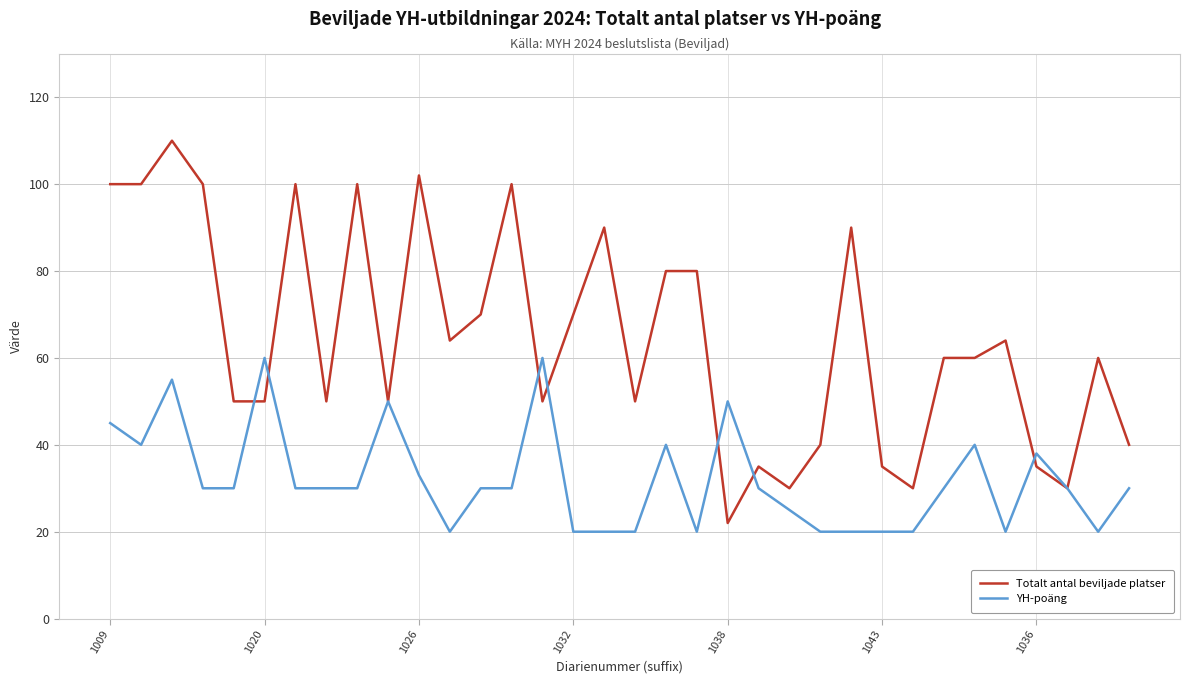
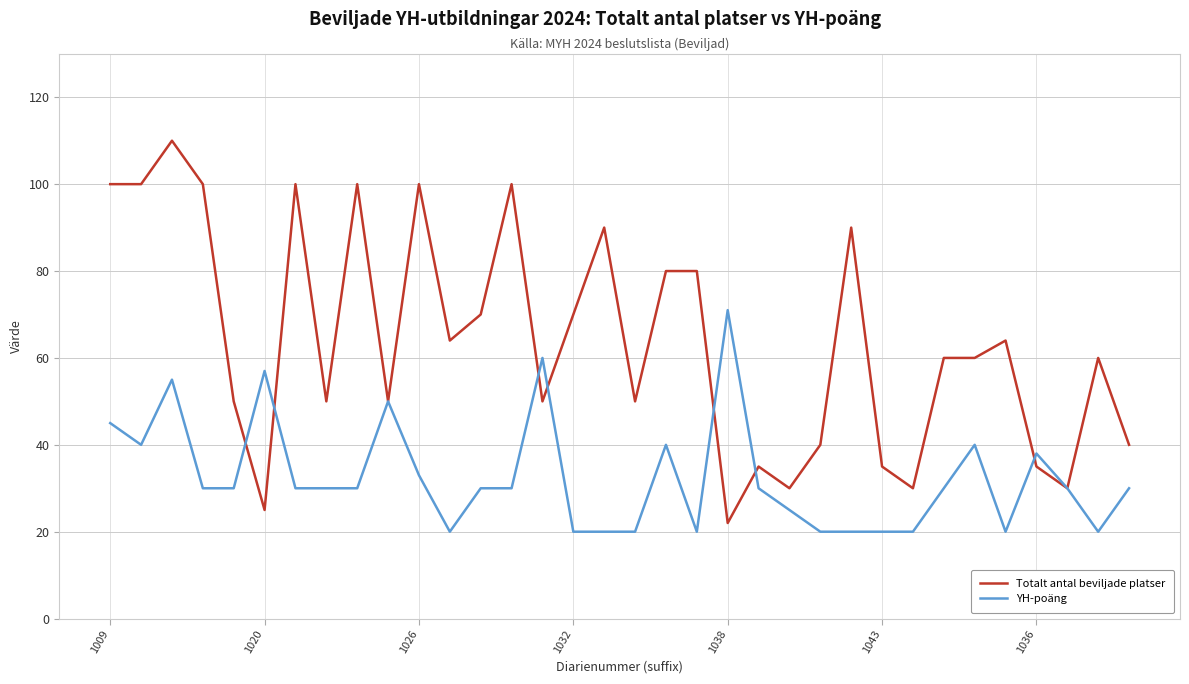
  {
    "Totalt antal beviljade platser": {
      "1009": 100,
-     "1020": 50,
-     "1026": 102,
+     "1020": 25,
+     "1026": 100,
      "1032": 70,
      "1038": 22,
      "1043": 35,
      "1036": 35
    },
    "YH-poäng": {
      "1009": 45,
-     "1020": 60,
+     "1020": 57,
      "1026": 33,
      "1032": 20,
-     "1038": 50,
+     "1038": 71,
      "1043": 20,
      "1036": 38
    }
  }
